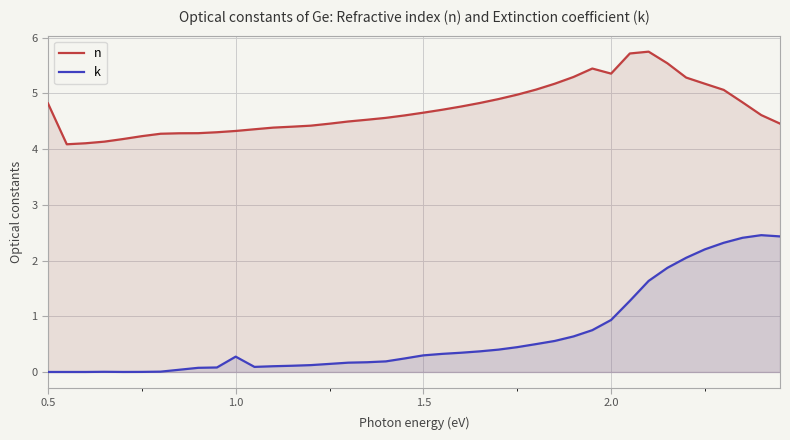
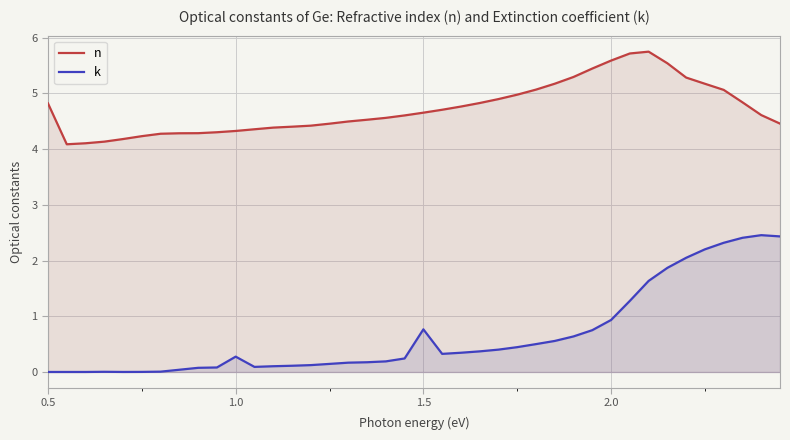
  {
    "n": {
      "0.5": 4.8,
      "1.0": 4.3,
      "1.5": 4.7,
-     "2.0": 5.4
+     "2.0": 5.6
    },
    "k": {
      "0.5": 0.0,
      "1.0": 0.3,
-     "1.5": 0.3,
+     "1.5": 0.8,
      "2.0": 0.9
    }
  }
